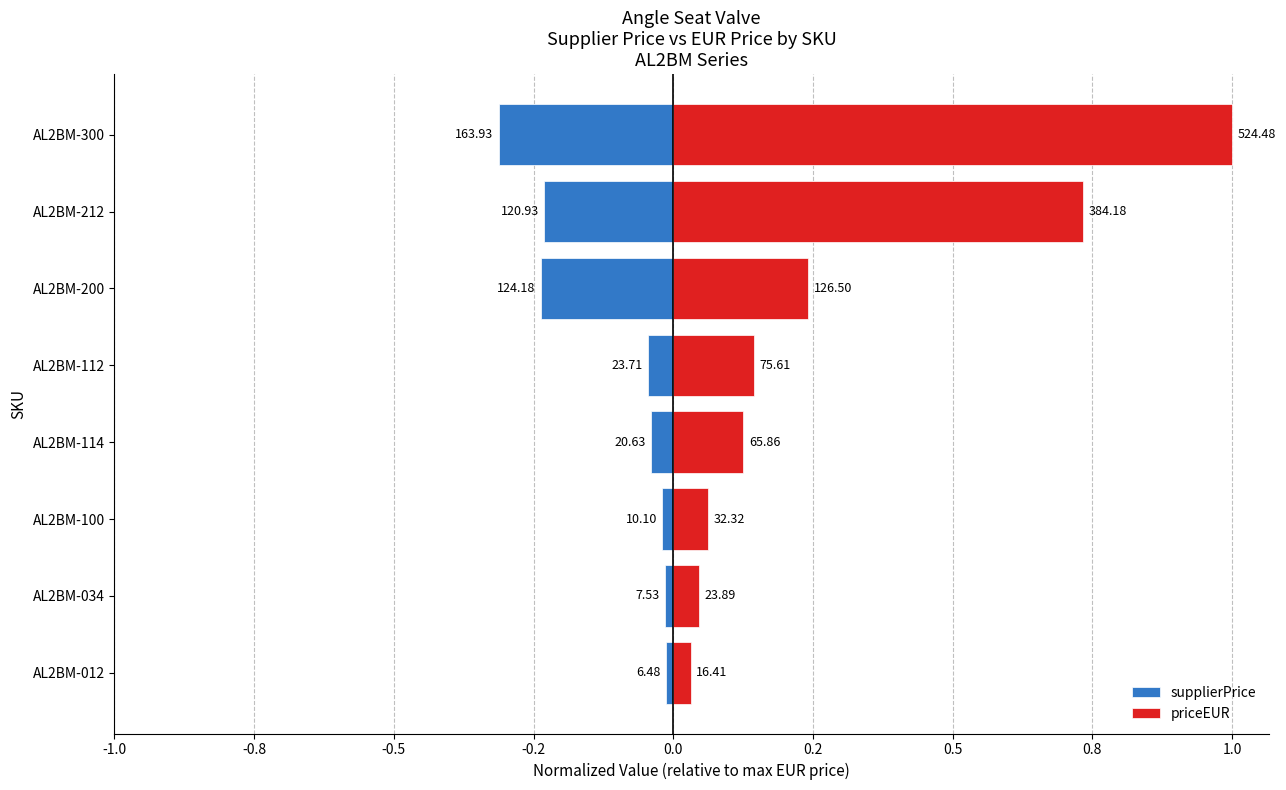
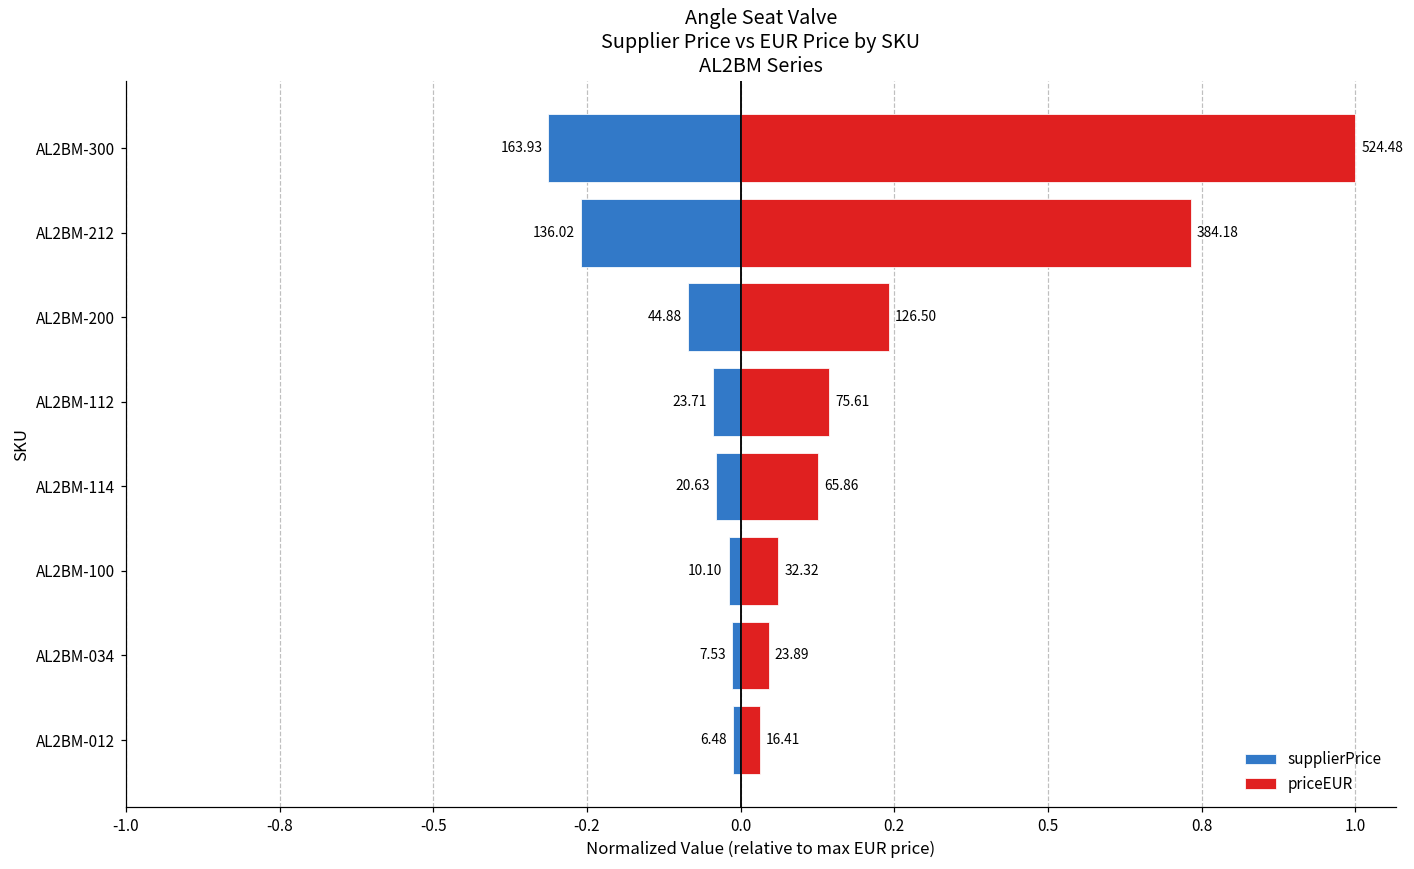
  {
    "supplierPrice": {
-     "AL2BM-212": 120.93,
-     "AL2BM-200": 124.18
+     "AL2BM-212": 136.02,
+     "AL2BM-200": 44.88
    }
  }
